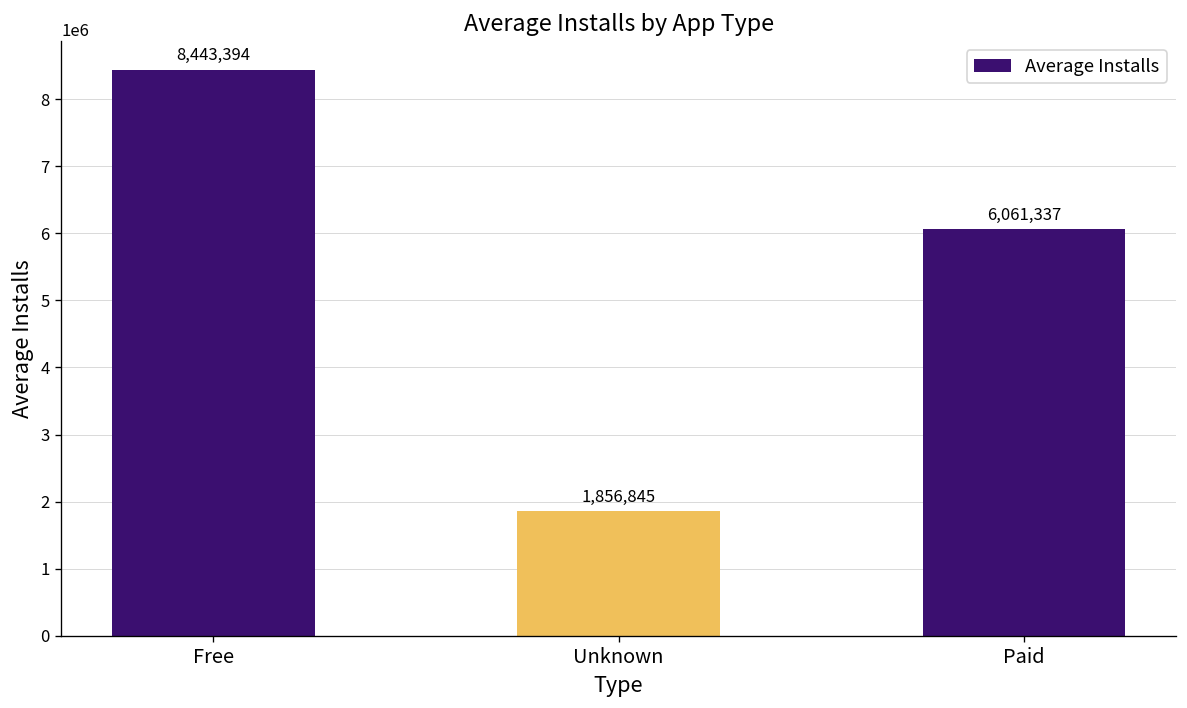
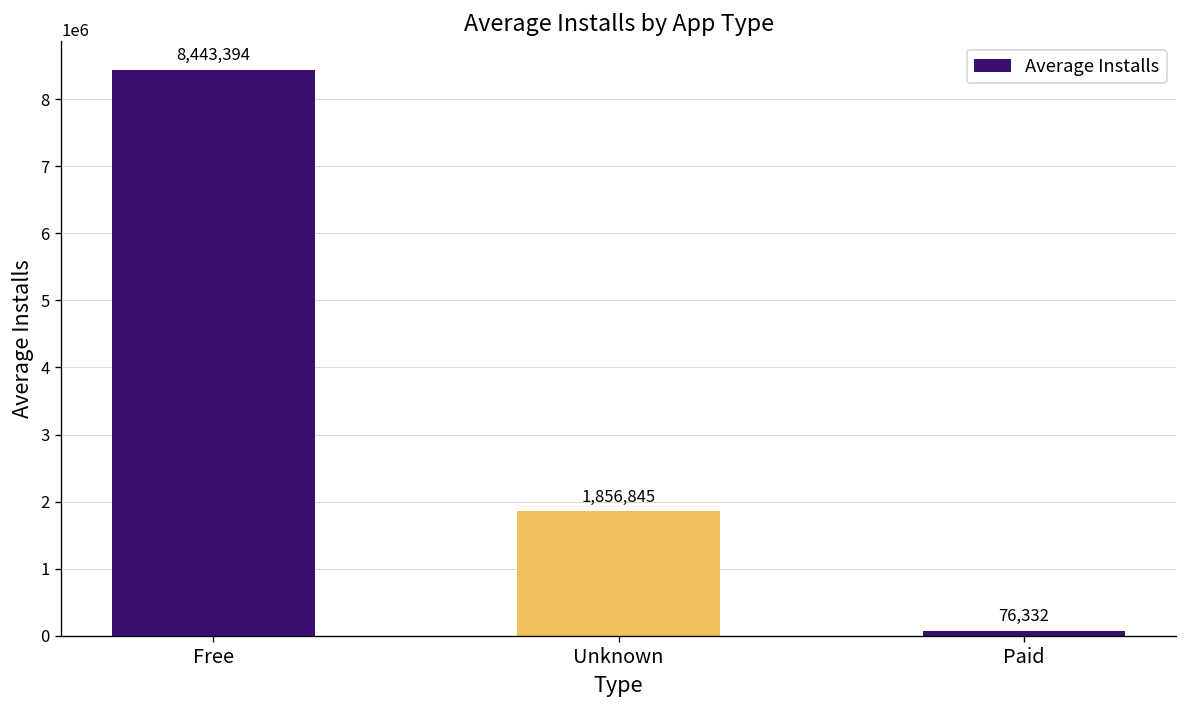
  {
    "Free": "8,443,394",
    "Unknown": "1,856,845",
-   "Paid": "6,061,337"
+   "Paid": "76,332"
  }
